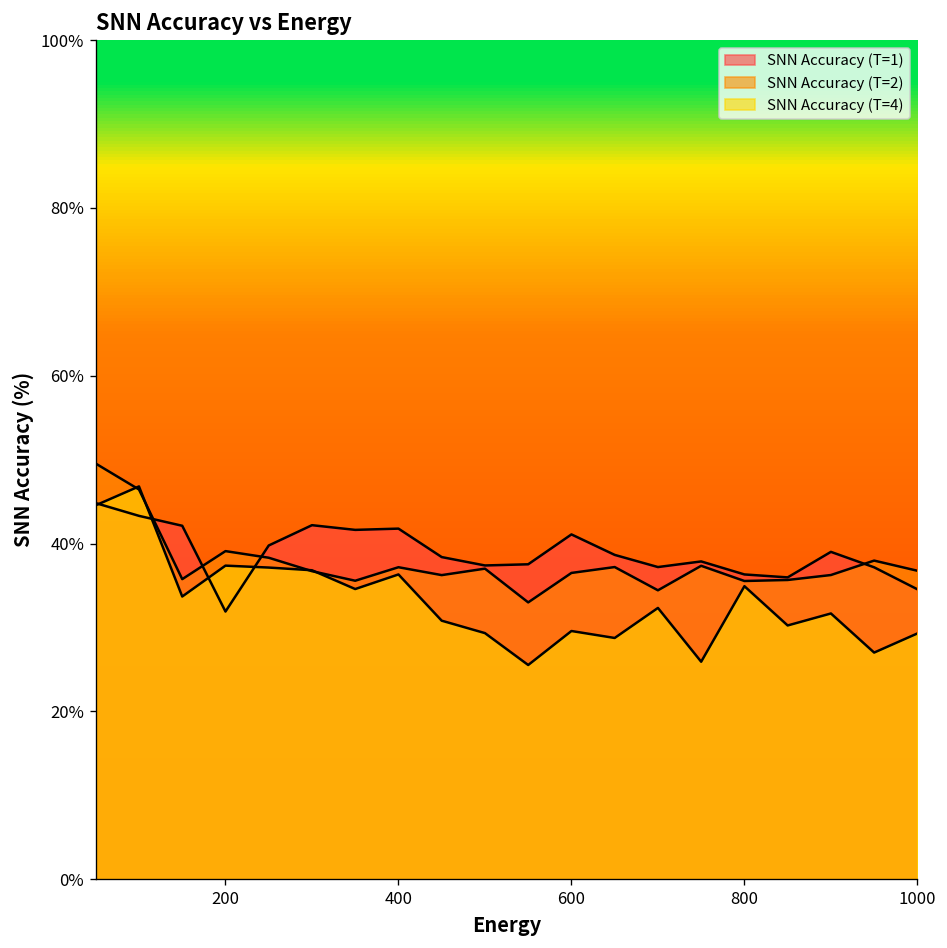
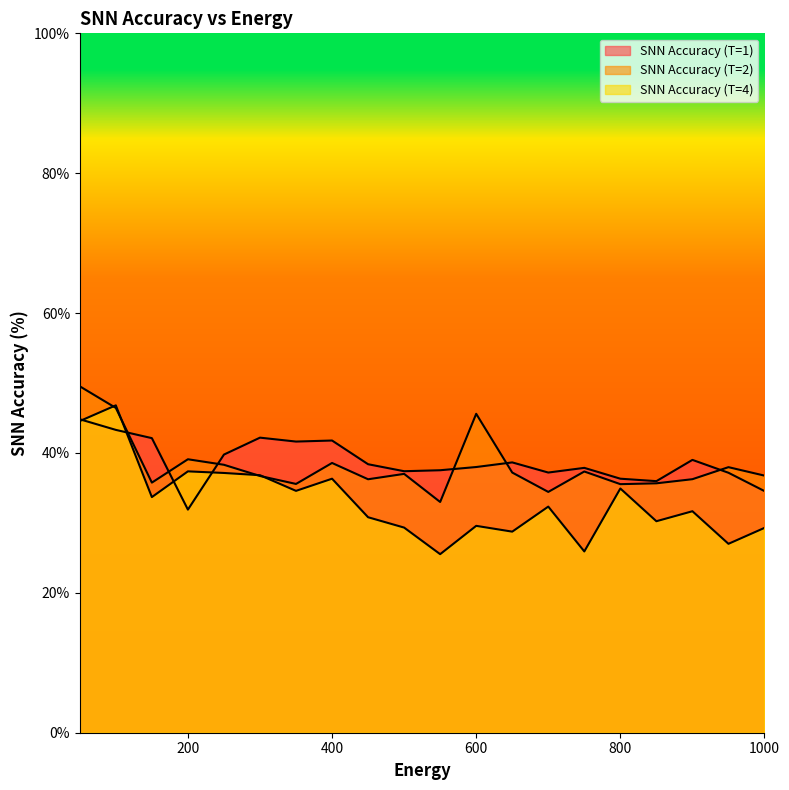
  {
    "SNN Accuracy (T=1)": {
      "200": "32%",
      "400": "42%",
-     "600": "41%",
+     "600": "38%",
      "800": "36%",
      "1000": "35%"
    },
    "SNN Accuracy (T=2)": {
      "200": "39%",
-     "400": "37%",
-     "600": "37%",
+     "400": "39%",
+     "600": "46%",
      "800": "36%",
      "1000": "37%"
    },
    "SNN Accuracy (T=4)": {
      "200": "37%",
      "400": "36%",
      "600": "30%",
      "800": "35%",
      "1000": "29%"
    }
  }
